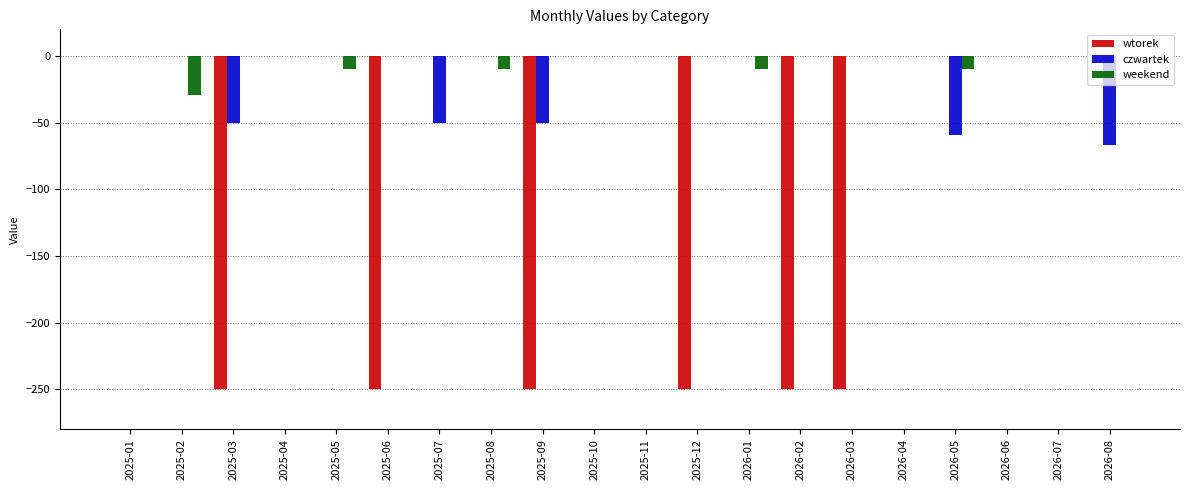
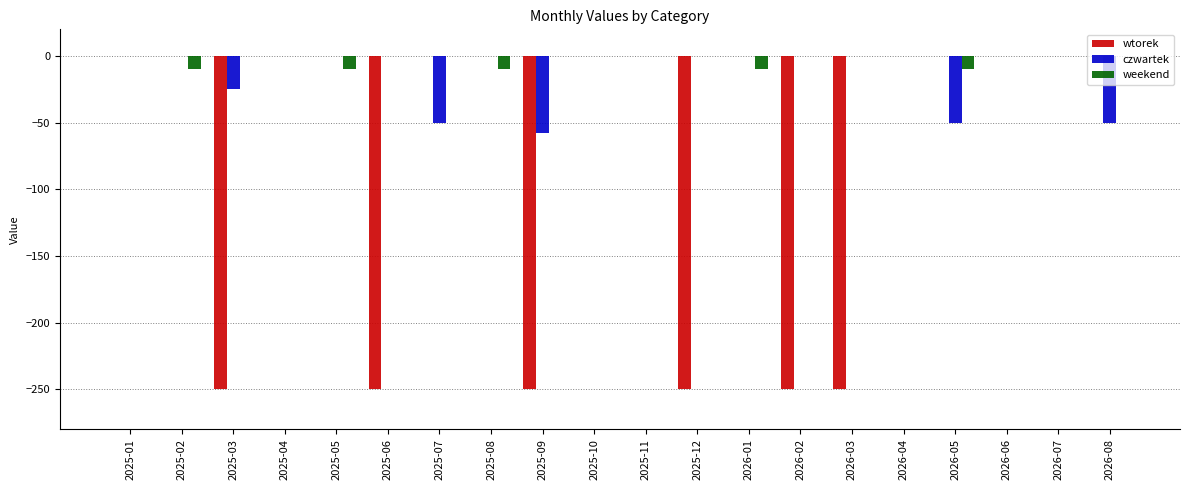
  {
    "wtorek": {
      "2025-01": 0,
      "2025-02": 0,
      "2025-03": -250,
      "2025-04": 0,
      "2025-05": 0,
      "2025-06": -250,
      "2025-07": 0,
      "2025-08": 0,
      "2025-09": -250,
      "2025-10": 0,
      "2025-11": 0,
      "2025-12": -250,
      "2026-01": 0,
      "2026-02": -250,
      "2026-03": -250,
      "2026-04": 0,
      "2026-05": 0,
      "2026-06": 0,
      "2026-07": 0
    },
    "czwartek": {
      "2025-01": 0,
      "2025-02": 0,
-     "2025-03": -50,
+     "2025-03": -25,
      "2025-04": 0,
      "2025-05": 0,
      "2025-06": 0,
      "2025-07": -50,
      "2025-08": 0,
-     "2025-09": -50,
+     "2025-09": -58,
      "2025-10": 0,
      "2025-11": 0,
      "2025-12": 0,
      "2026-01": 0,
      "2026-02": 0,
      "2026-03": 0,
      "2026-04": 0,
-     "2026-05": -59,
+     "2026-05": -50,
      "2026-06": 0,
      "2026-07": 0,
-     "2026-08": -67
+     "2026-08": -50
    },
    "weekend": {
      "2025-01": 0,
-     "2025-02": -29,
+     "2025-02": -10,
      "2025-03": 0,
      "2025-04": 0,
      "2025-05": -10,
      "2025-06": 0,
      "2025-07": 0,
      "2025-08": -10,
      "2025-09": 0,
      "2025-10": 0,
      "2025-11": 0,
      "2025-12": 0,
      "2026-01": -10,
      "2026-02": 0,
      "2026-03": 0,
      "2026-04": 0,
      "2026-05": -10,
      "2026-06": 0,
      "2026-07": 0
    }
  }
